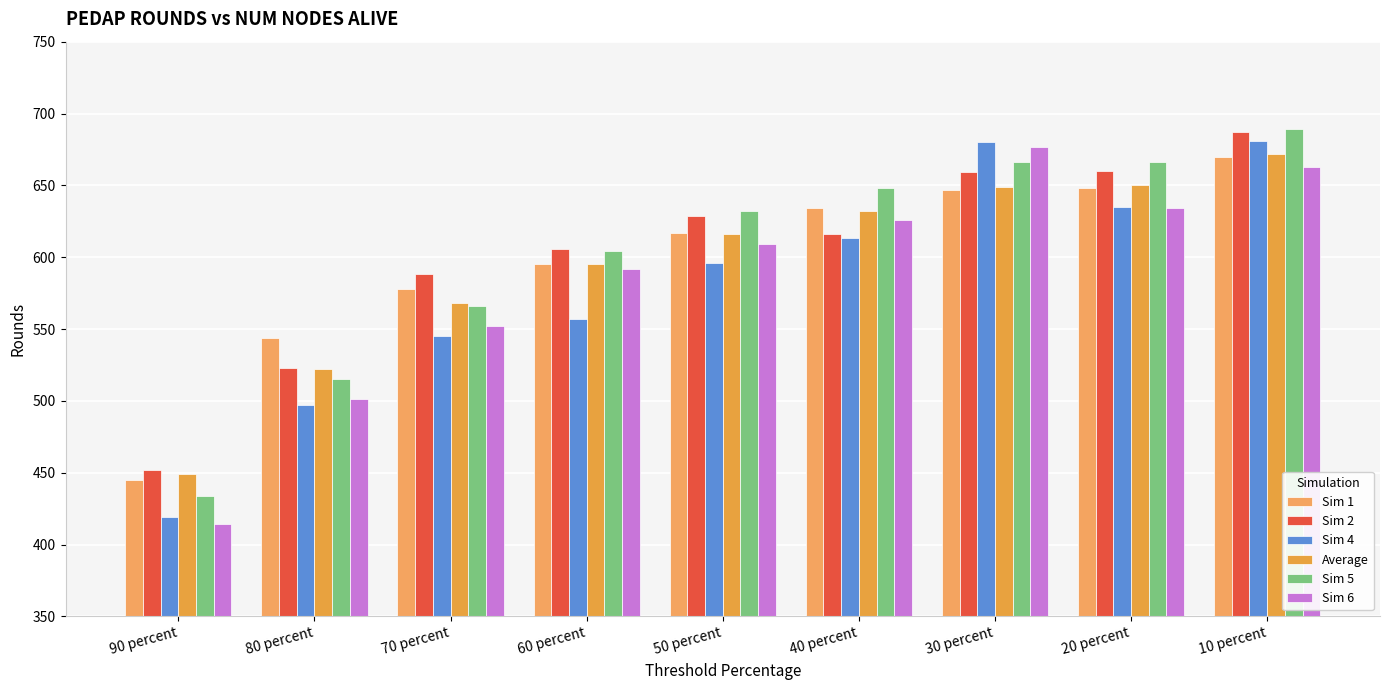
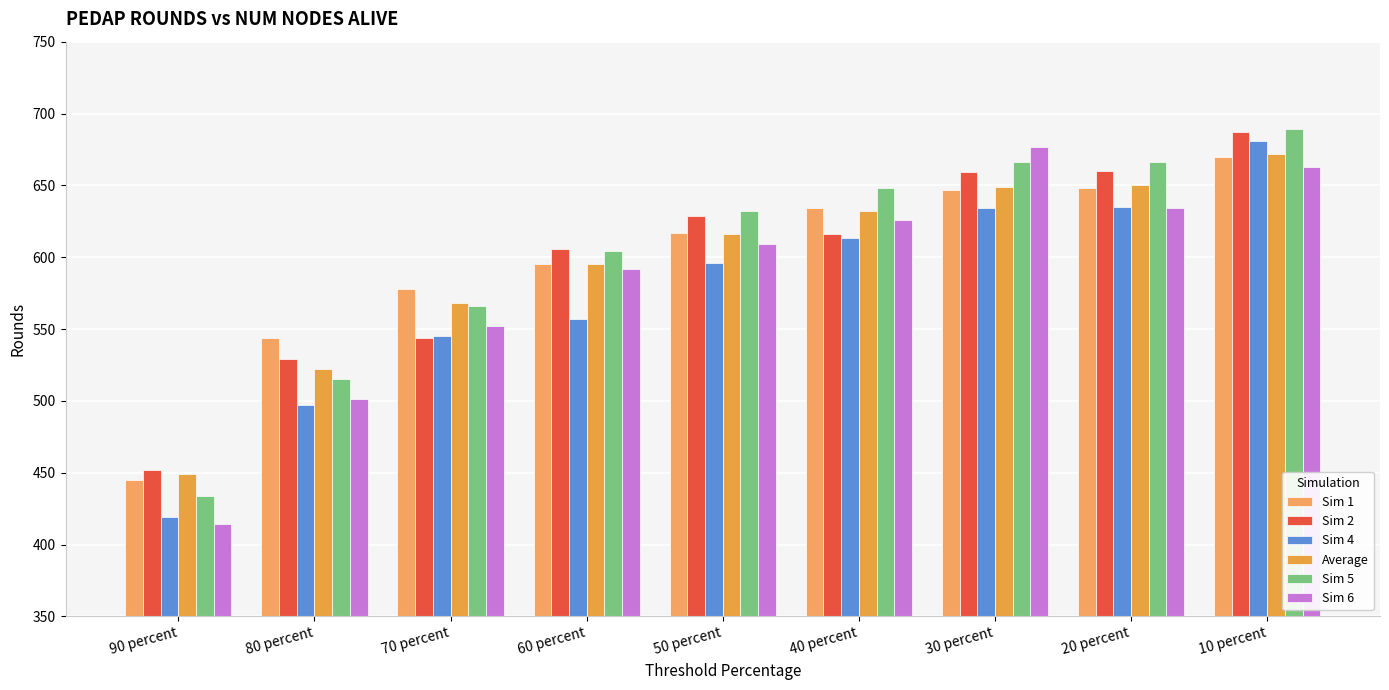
  {
    "Sim 2": {
      "90 percent": 452,
-     "80 percent": 523,
-     "70 percent": 588,
+     "80 percent": 529,
+     "70 percent": 544,
      "60 percent": 606,
      "50 percent": 629,
      "40 percent": 616,
      "30 percent": 659,
      "20 percent": 660,
      "10 percent": 687
    },
    "Sim 4": {
      "90 percent": 419,
      "80 percent": 497,
      "70 percent": 545,
      "60 percent": 557,
      "50 percent": 596,
      "40 percent": 613,
-     "30 percent": 680,
+     "30 percent": 634,
      "20 percent": 635,
      "10 percent": 681
    },
    "Sim 5": {
      "90 percent": 434,
      "80 percent": 515,
      "70 percent": 566,
      "60 percent": 604,
      "50 percent": 632,
      "40 percent": 648,
      "30 percent": 666,
      "20 percent": 666,
      "10 percent": 689
    },
    "Sim 6": {
      "90 percent": 414,
      "80 percent": 501,
      "70 percent": 552,
      "60 percent": 592,
      "50 percent": 609,
      "40 percent": 626,
      "30 percent": 677,
      "20 percent": 634,
      "10 percent": 663
    }
  }
